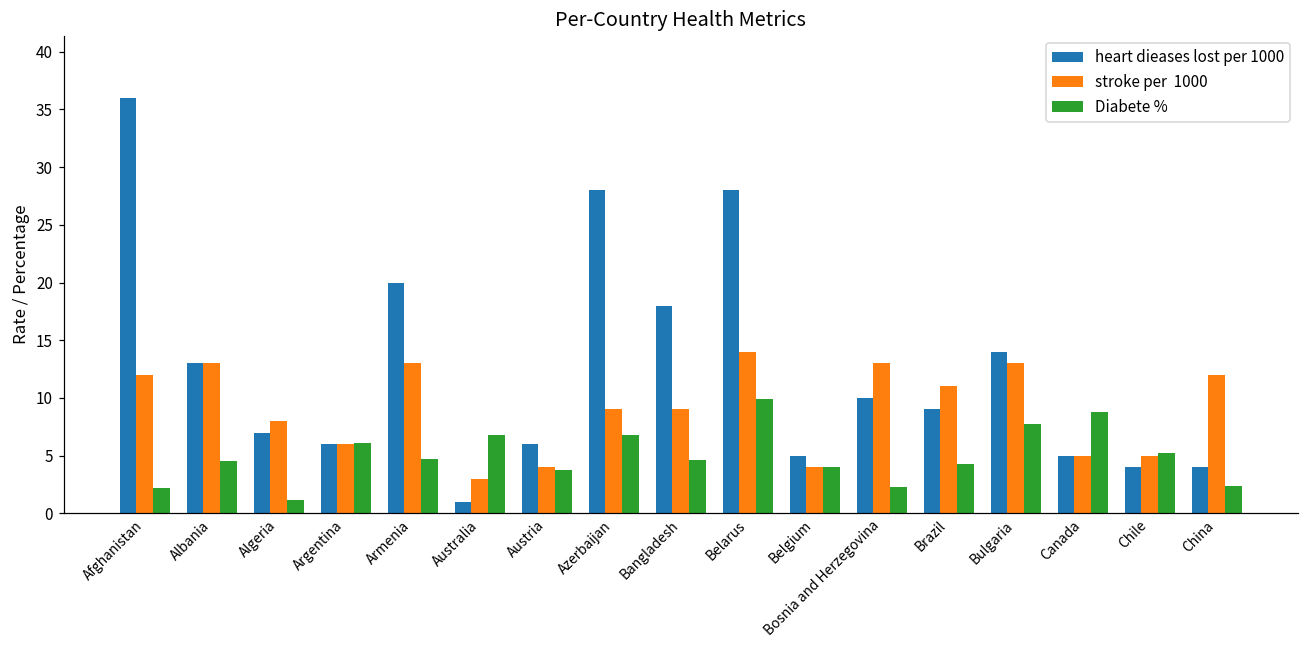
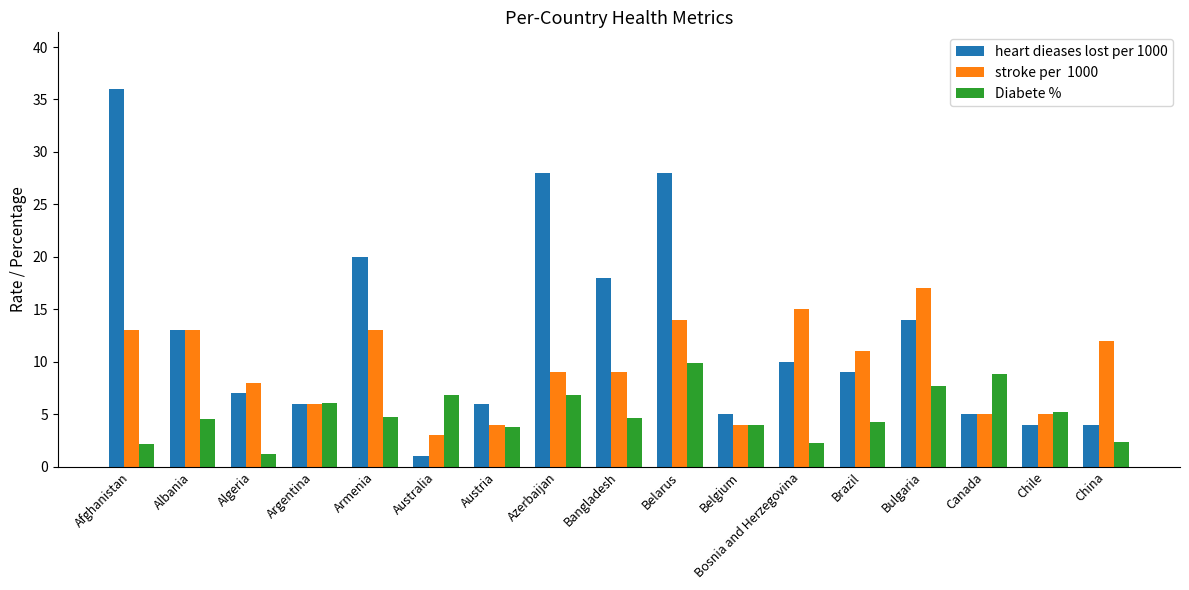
  {
    "heart dieases lost per 1000": {
      "Afghanistan": 36,
      "Albania": 13,
      "Algeria": 7,
      "Argentina": 6,
      "Armenia": 20,
      "Australia": 1,
      "Austria": 6,
      "Azerbaijan": 28,
      "Bangladesh": 18,
      "Belarus": 28,
      "Belgium": 5,
      "Bosnia and Herzegovina": 10,
      "Brazil": 9,
      "Bulgaria": 14,
      "Canada": 5,
      "Chile": 4,
      "China": 4
    },
    "stroke per 1000": {
-     "Afghanistan": 12,
+     "Afghanistan": 13,
      "Albania": 13,
      "Algeria": 8,
      "Argentina": 6,
      "Armenia": 13,
      "Australia": 3,
      "Austria": 4,
      "Azerbaijan": 9,
      "Bangladesh": 9,
      "Belarus": 14,
      "Belgium": 4,
-     "Bosnia and Herzegovina": 13,
+     "Bosnia and Herzegovina": 15,
      "Brazil": 11,
-     "Bulgaria": 13,
+     "Bulgaria": 17,
      "Canada": 5,
      "Chile": 5,
      "China": 12
    },
    "Diabete %": {
      "Afghanistan": 2,
      "Albania": 4.5,
      "Algeria": 1,
      "Argentina": 6,
      "Armenia": 4.7,
      "Australia": 7,
      "Austria": 4,
      "Azerbaijan": 7,
      "Bangladesh": 4.6,
      "Belarus": 10,
      "Belgium": 4,
      "Bosnia and Herzegovina": 2.3,
      "Brazil": 4.3,
      "Bulgaria": 7.7,
      "Canada": 9,
      "Chile": 5,
      "China": 2.4
    }
  }
